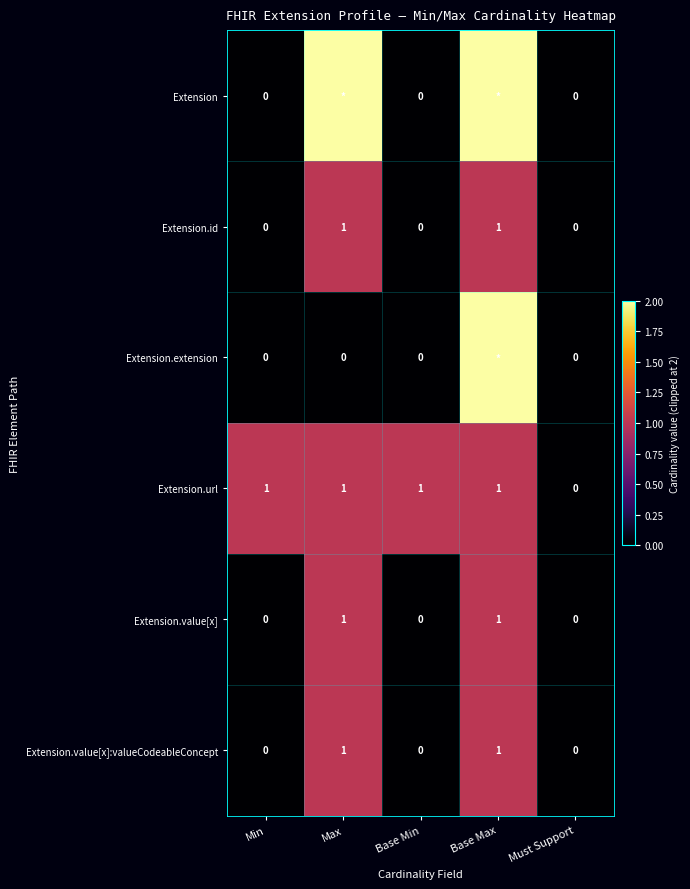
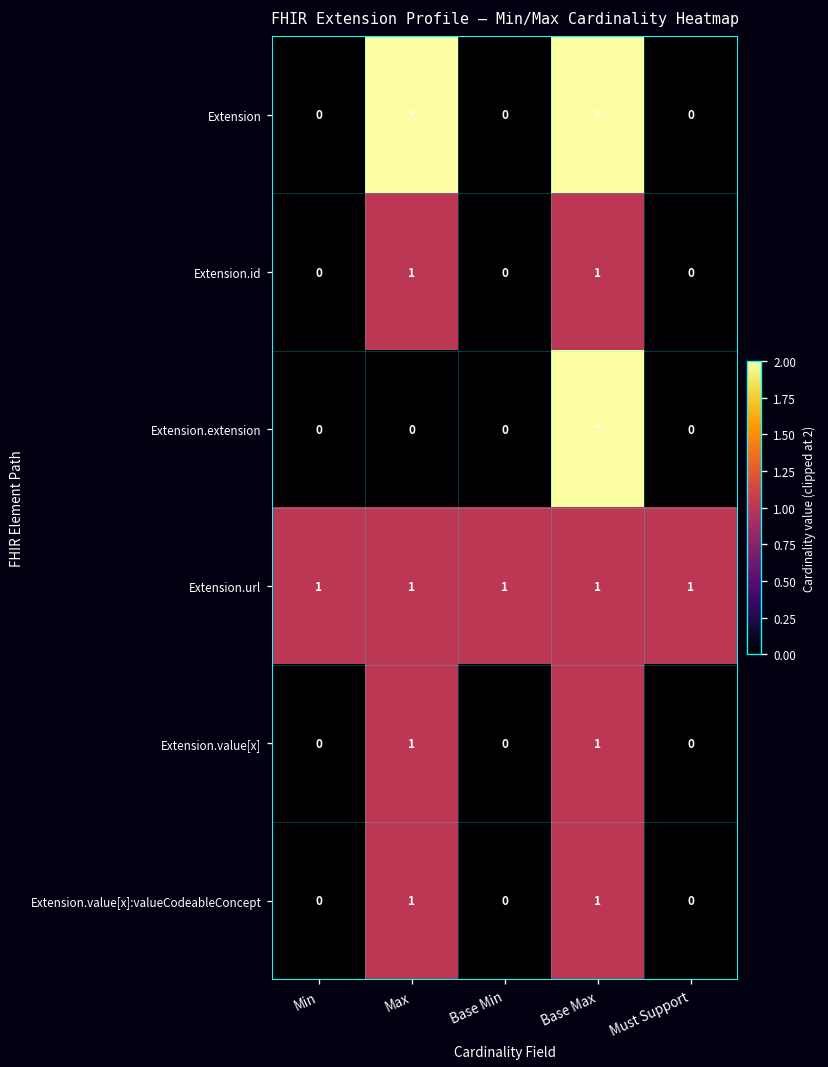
  {
    "Extension": {
      "Min": 0,
      "Base Min": 0,
      "Must Support": 0
    },
    "Extension.id": {
      "Min": 0,
      "Max": 1,
      "Base Min": 0,
      "Base Max": 1,
      "Must Support": 0
    },
    "Extension.extension": {
      "Min": 0,
      "Max": 0,
      "Base Min": 0,
      "Must Support": 0
    },
    "Extension.url": {
      "Min": 1,
      "Max": 1,
      "Base Min": 1,
      "Base Max": 1,
-     "Must Support": 0
+     "Must Support": 1
    },
    "Extension.value[x]": {
      "Min": 0,
      "Max": 1,
      "Base Min": 0,
      "Base Max": 1,
      "Must Support": 0
    },
    "Extension.value[x]:valueCodeableConcept": {
      "Min": 0,
      "Max": 1,
      "Base Min": 0,
      "Base Max": 1,
      "Must Support": 0
    }
  }
